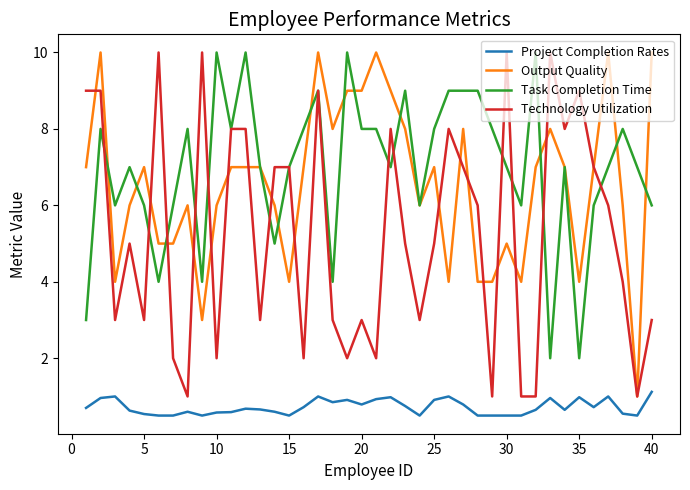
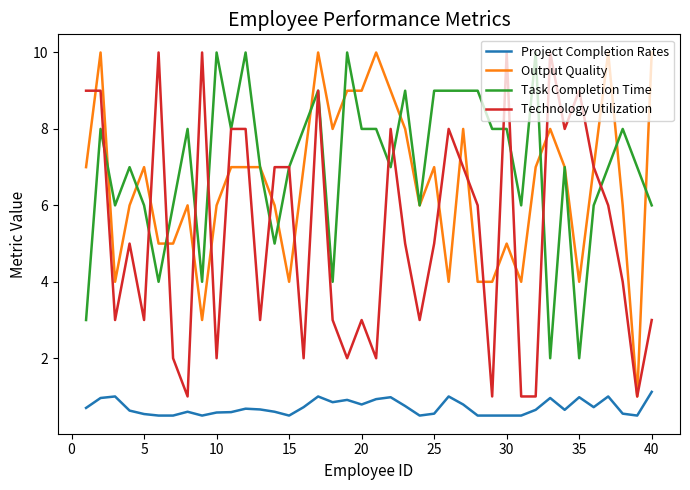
  {
    "Project Completion Rates": {
      "5": 0.5,
      "10": 0.6,
      "15": 0.5,
      "20": 0.8,
-     "25": 0.9,
+     "25": 0.6,
      "30": 0.5,
      "35": 1.0,
      "40": 1.1
    },
    "Output Quality": {
      "5": 7.0,
      "10": 6.0,
      "15": 4.0,
      "20": 9.0,
      "25": 7.0,
      "30": 5.0,
      "35": 4.0
    },
    "Task Completion Time": {
      "5": 6,
      "10": 10,
      "20": 8,
-     "25": 8,
-     "30": 7,
+     "25": 9,
+     "30": 8,
      "35": 2,
      "40": 6
    },
    "Technology Utilization": {
      "5": 3.0,
      "10": 2.0,
      "20": 3.0,
      "25": 5.0,
      "40": 3.0
    }
  }
